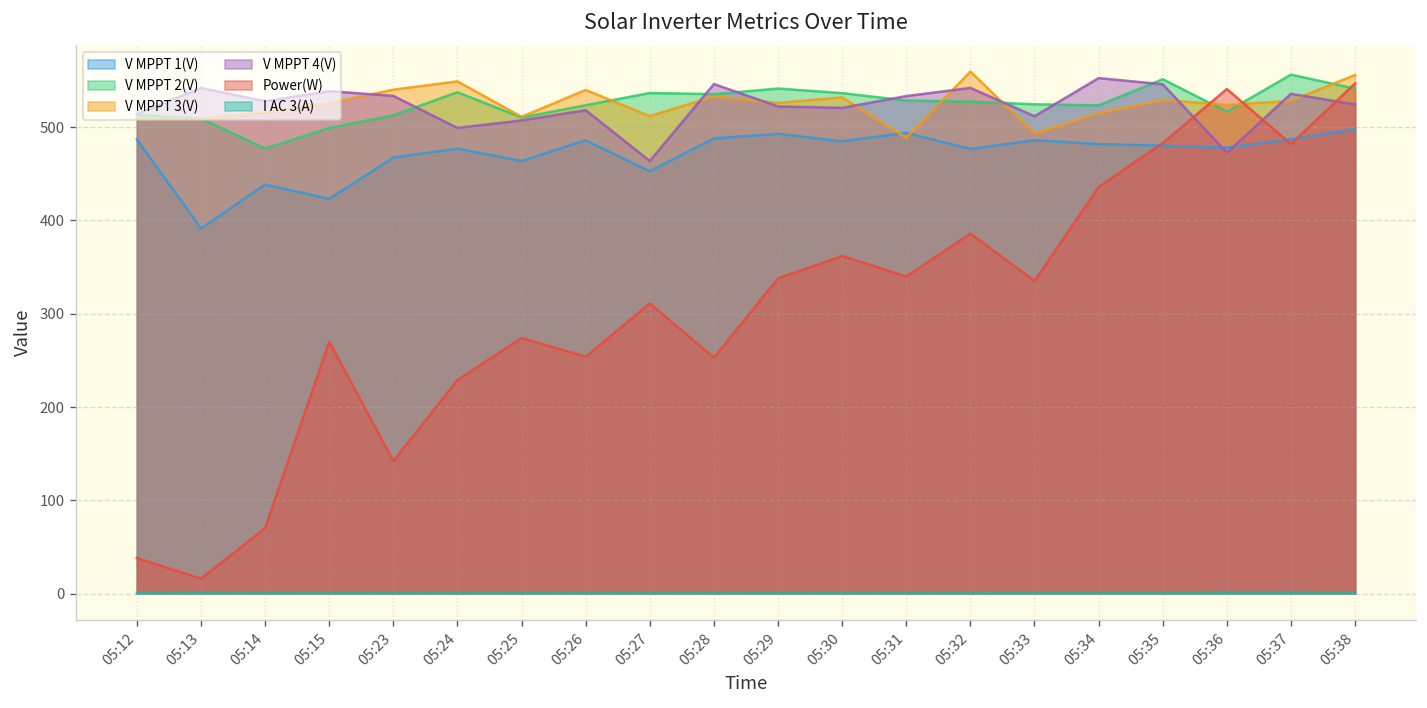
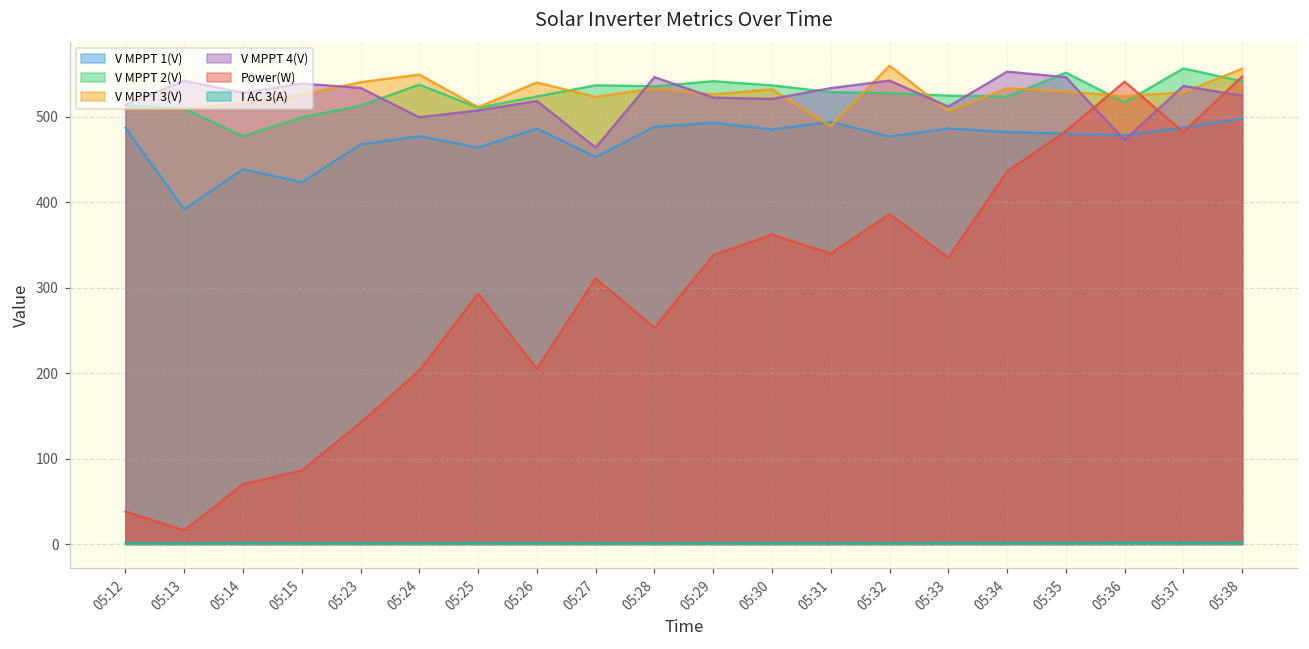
  {
    "V MPPT 3(V)": {
      "05:12": 510,
      "05:23": 540,
      "05:24": 550,
      "05:26": 540,
-     "05:27": 510,
+     "05:27": 520,
      "05:29": 530,
      "05:30": 530,
      "05:31": 490,
      "05:32": 560,
-     "05:33": 490,
-     "05:34": 520,
+     "05:33": 510,
+     "05:34": 530,
      "05:35": 530,
      "05:36": 520,
      "05:37": 530,
      "05:38": 560
    },
    "V MPPT 4(V)": {
      "05:23": 530,
      "05:24": 500,
      "05:26": 520,
      "05:27": 460,
      "05:28": 550,
      "05:29": 520,
      "05:30": 520,
      "05:31": 530,
      "05:32": 540,
      "05:33": 510,
      "05:34": 550,
      "05:35": 550,
      "05:36": 470,
      "05:37": 540,
      "05:38": 520
    },
    "Power(W)": {
      "05:12": 40,
      "05:13": 20,
      "05:14": 70,
-     "05:15": 270,
+     "05:15": 90,
      "05:23": 140,
-     "05:24": 230,
-     "05:25": 270,
-     "05:26": 250,
+     "05:24": 200,
+     "05:25": 290,
+     "05:26": 210,
      "05:27": 310,
      "05:28": 250,
      "05:29": 340,
      "05:30": 360,
      "05:31": 340,
      "05:32": 390,
      "05:33": 340,
      "05:34": 440,
      "05:36": 540,
      "05:37": 480,
      "05:38": 550
    }
  }
